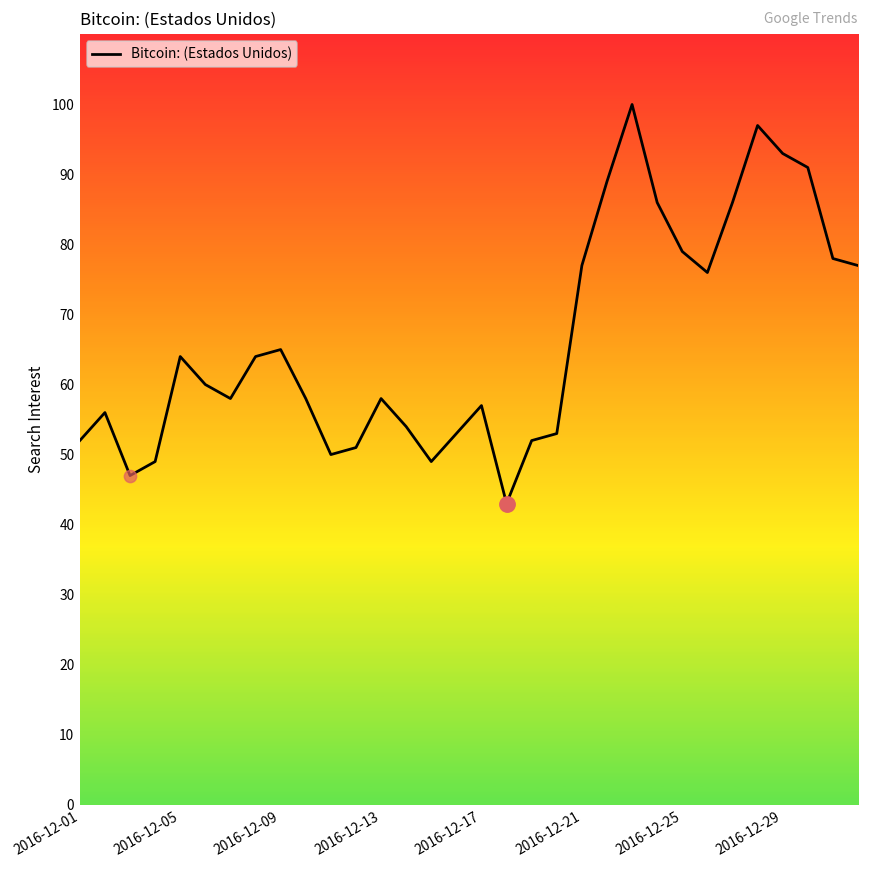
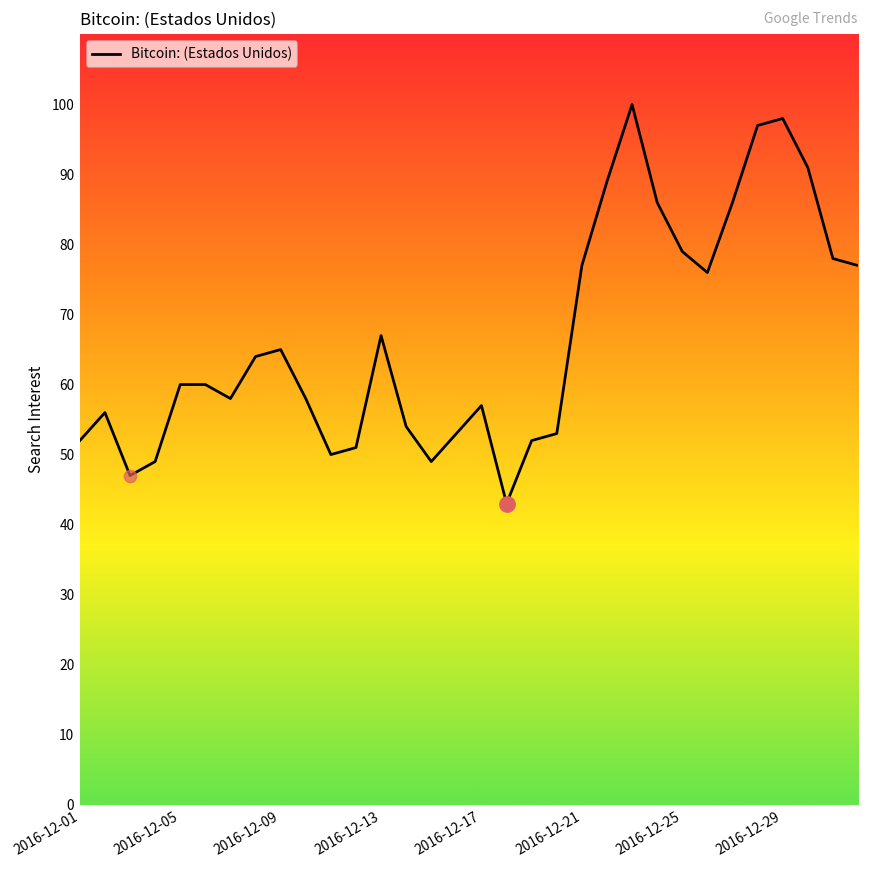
  {
    "Bitcoin: (Estados Unidos)": {
      "2016-12-01": 52,
-     "2016-12-05": 64,
+     "2016-12-05": 60,
      "2016-12-09": 65,
-     "2016-12-13": 58,
+     "2016-12-13": 67,
      "2016-12-17": 57,
      "2016-12-21": 77,
      "2016-12-25": 79,
-     "2016-12-29": 93
+     "2016-12-29": 98
    }
  }
